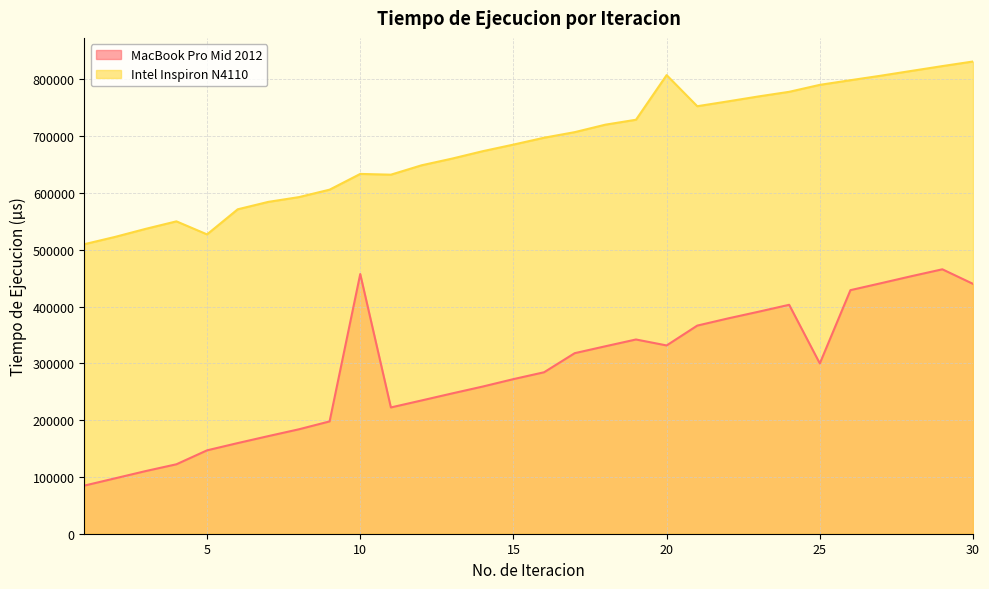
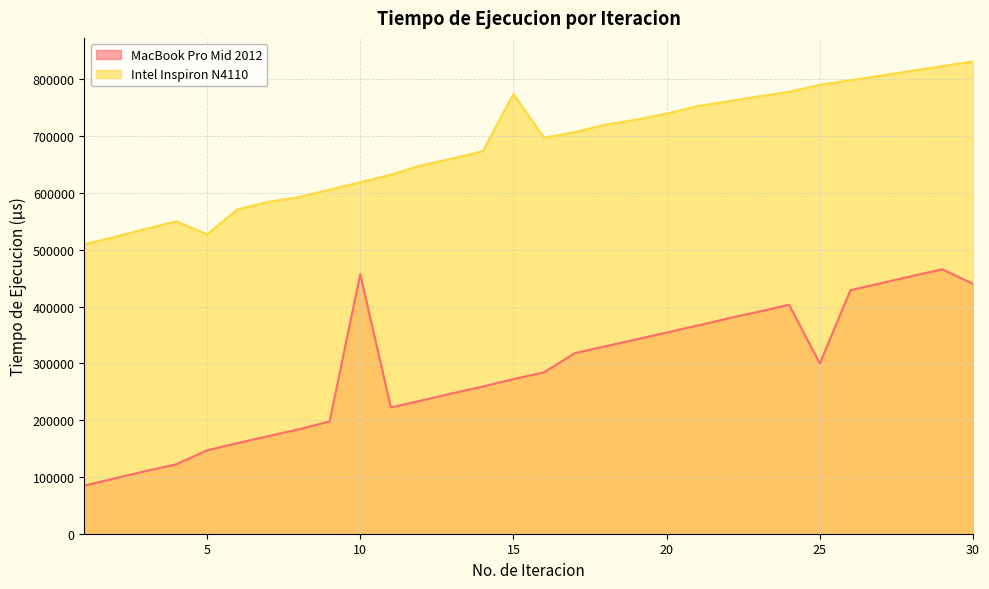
  {
    "MacBook Pro Mid 2012": {
      "5": 150000,
      "10": 460000,
      "15": 270000,
-     "20": 330000,
+     "20": 350000,
      "25": 300000,
      "30": 440000
    },
    "Intel Inspiron N4110": {
      "5": 530000,
-     "10": 630000,
-     "15": 690000,
-     "20": 810000,
+     "10": 620000,
+     "15": 770000,
+     "20": 740000,
      "25": 790000,
      "30": 830000
    }
  }
